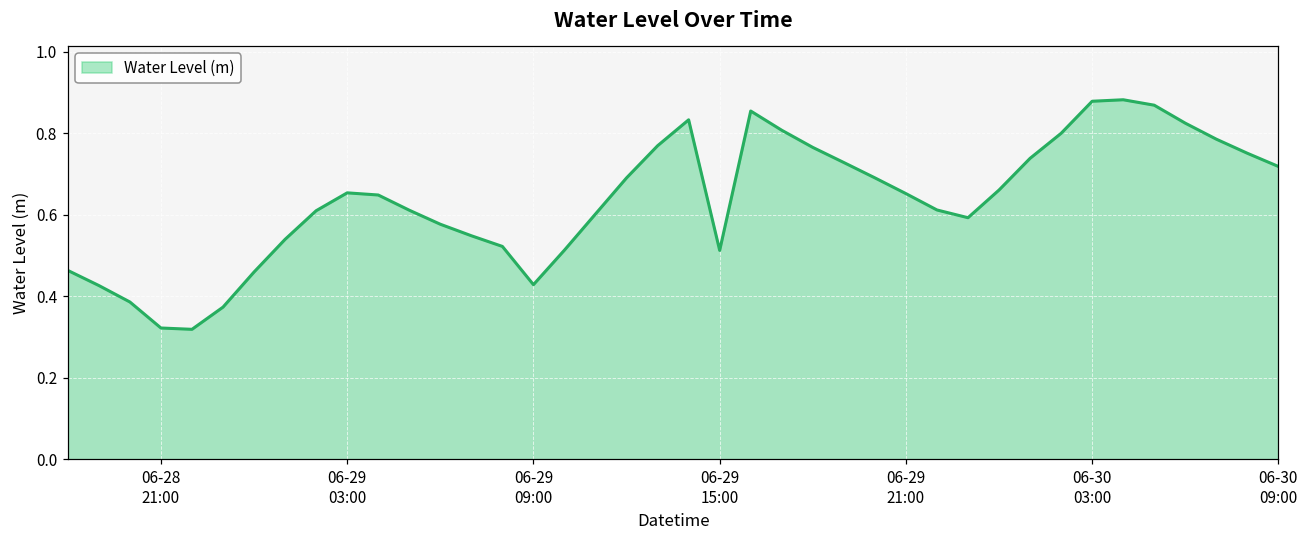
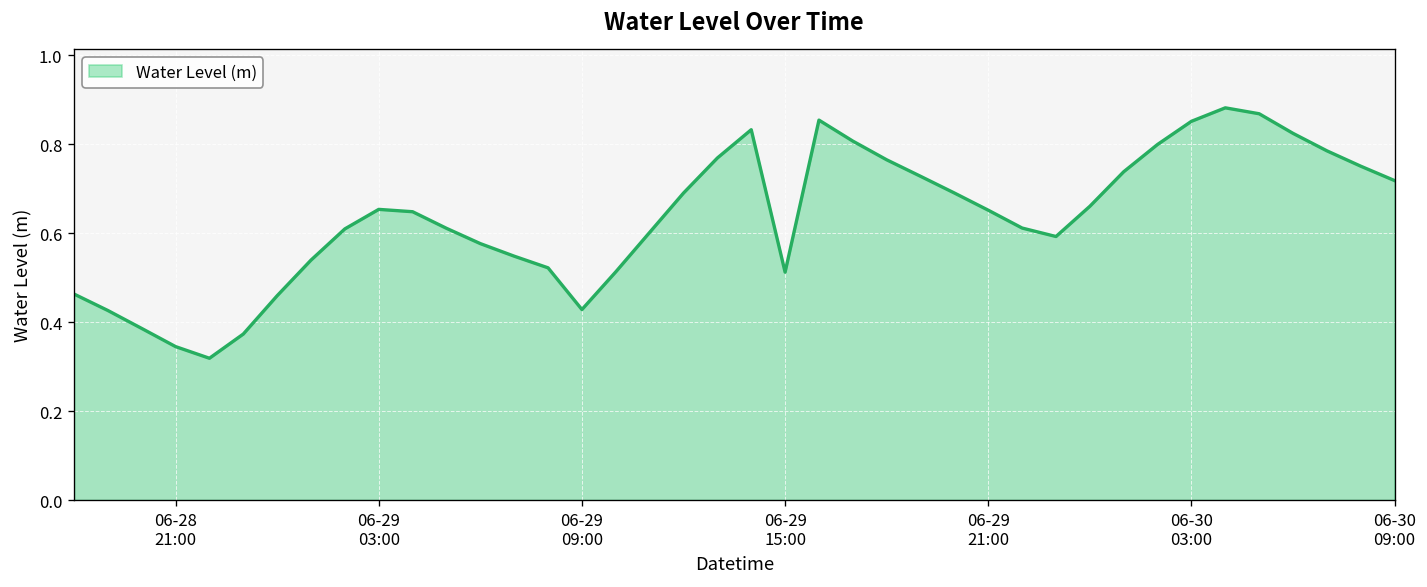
  {
-   "06-28 21:00": 0.32,
+   "06-28 21:00": 0.35,
    "06-29 03:00": 0.65,
    "06-29 09:00": 0.43,
    "06-29 15:00": 0.51,
    "06-29 21:00": 0.65,
-   "06-30 03:00": 0.88,
+   "06-30 03:00": 0.85,
    "06-30 09:00": 0.72
  }
